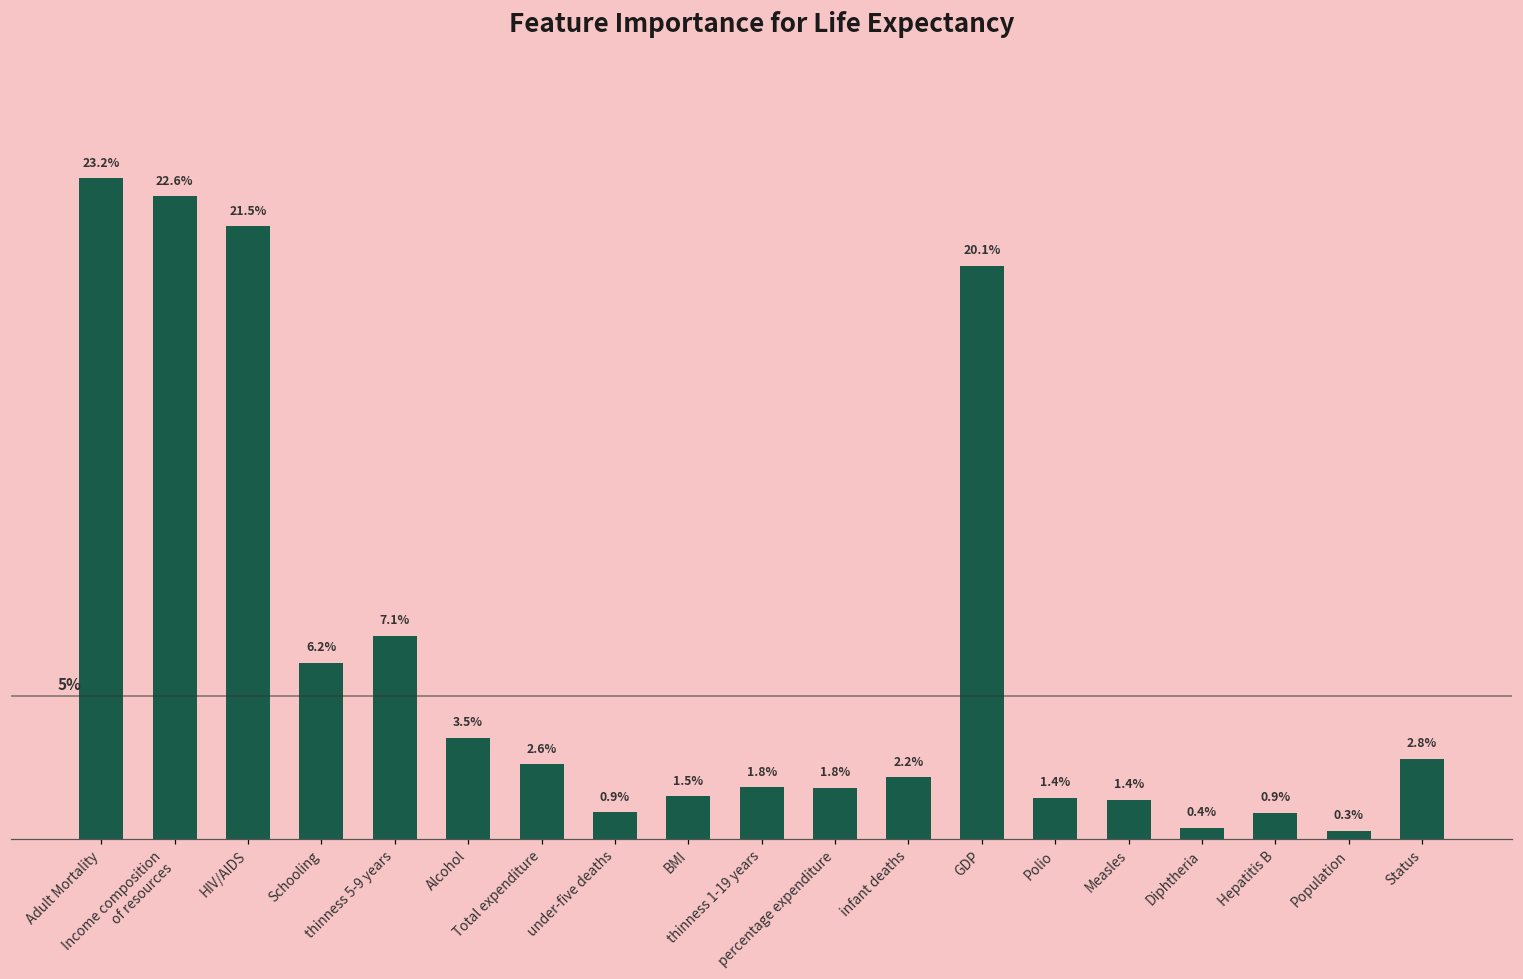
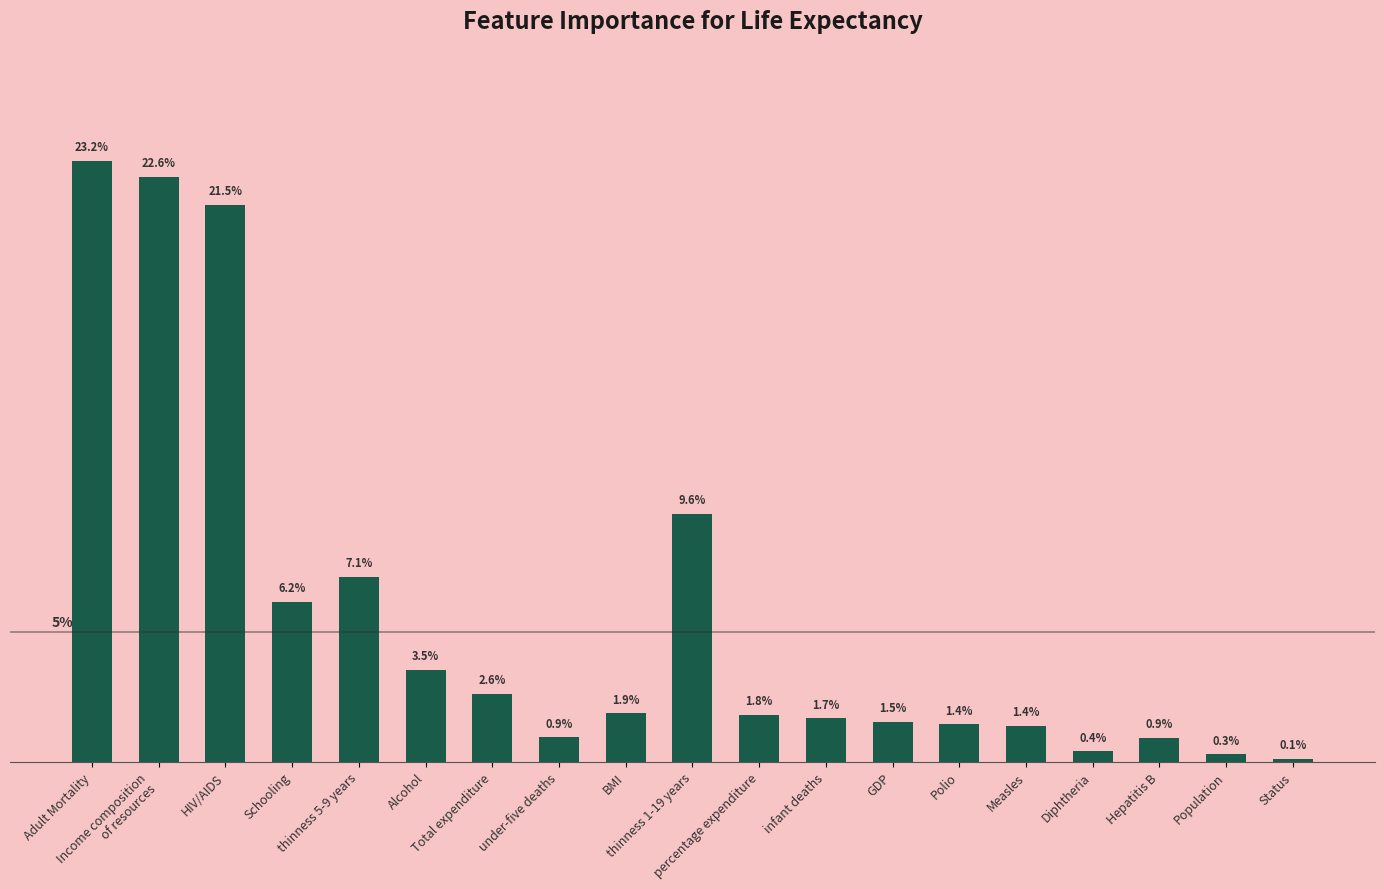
  {
    "Adult Mortality": "23.2%",
    "Income composition of resources": "22.6%",
    "HIV/AIDS": "21.5%",
    "Schooling": "6.2%",
    "thinness 5-9 years": "7.1%",
    "Alcohol": "3.5%",
    "Total expenditure": "2.6%",
    "under-five deaths": "0.9%",
-   "BMI": "1.5%",
-   "thinness 1-19 years": "1.8%",
+   "BMI": "1.9%",
+   "thinness 1-19 years": "9.6%",
    "percentage expenditure": "1.8%",
-   "infant deaths": "2.2%",
-   "GDP": "20.1%",
+   "infant deaths": "1.7%",
+   "GDP": "1.5%",
    "Polio": "1.4%",
    "Measles": "1.4%",
    "Diphtheria": "0.4%",
    "Hepatitis B": "0.9%",
    "Population": "0.3%",
-   "Status": "2.8%"
+   "Status": "0.1%"
  }
